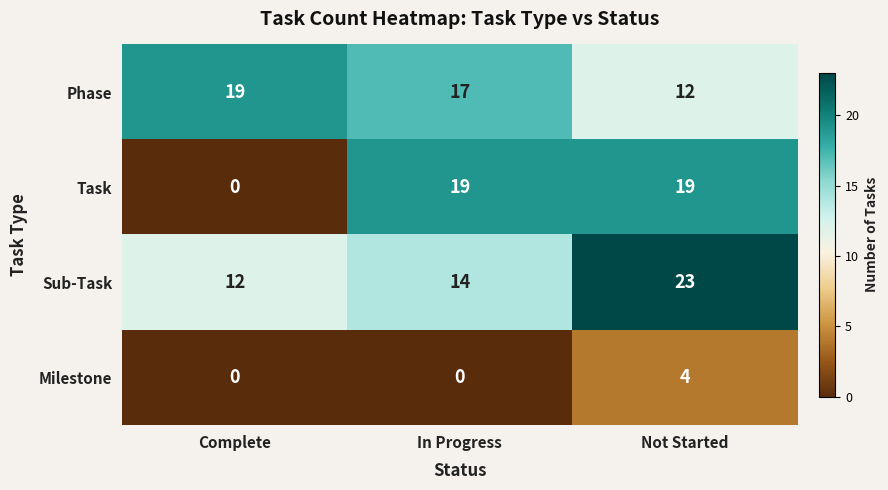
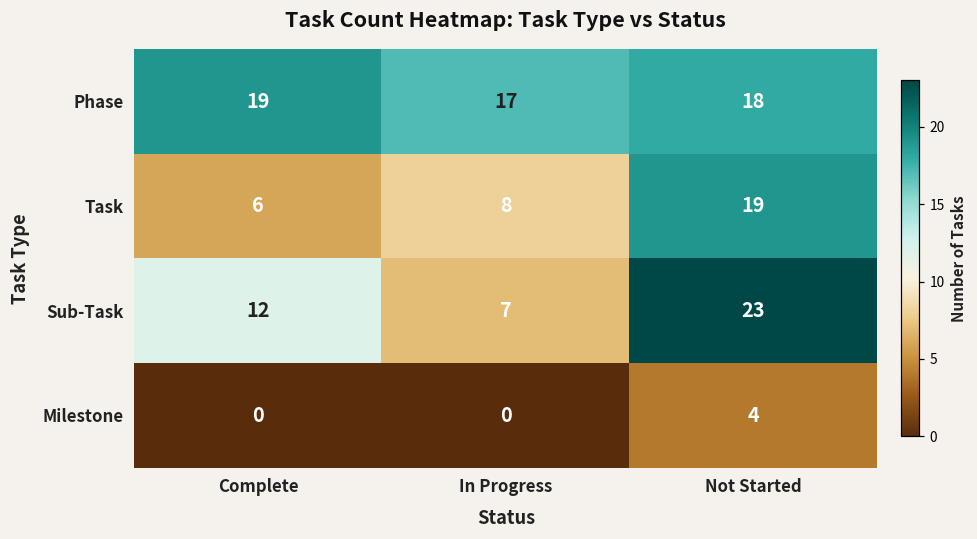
  {
    "Phase": {
      "Complete": 19,
      "In Progress": 17,
-     "Not Started": 12
+     "Not Started": 18
    },
    "Task": {
-     "Complete": 0,
-     "In Progress": 19,
+     "Complete": 6,
+     "In Progress": 8,
      "Not Started": 19
    },
    "Sub-Task": {
      "Complete": 12,
-     "In Progress": 14,
+     "In Progress": 7,
      "Not Started": 23
    },
    "Milestone": {
      "Complete": 0,
      "In Progress": 0,
      "Not Started": 4
    }
  }
